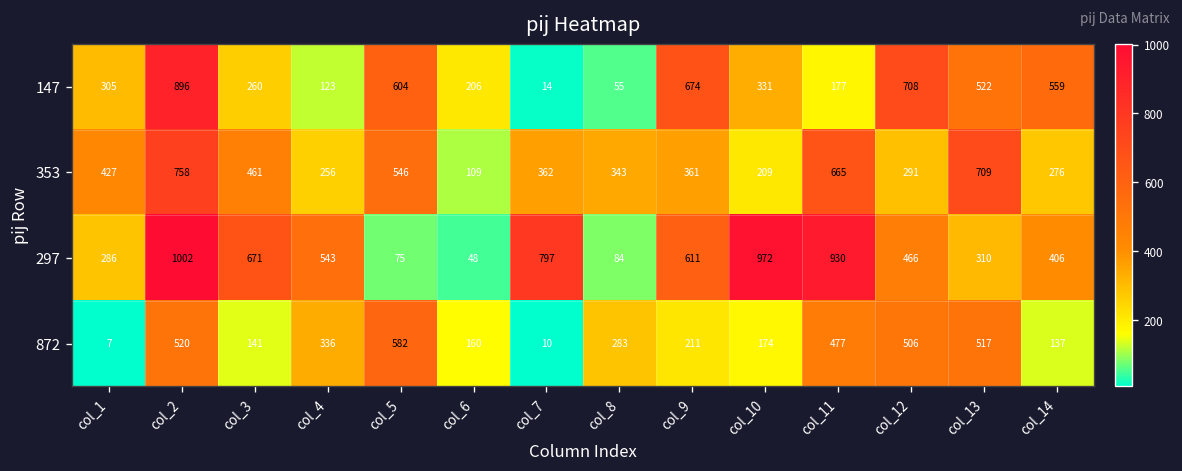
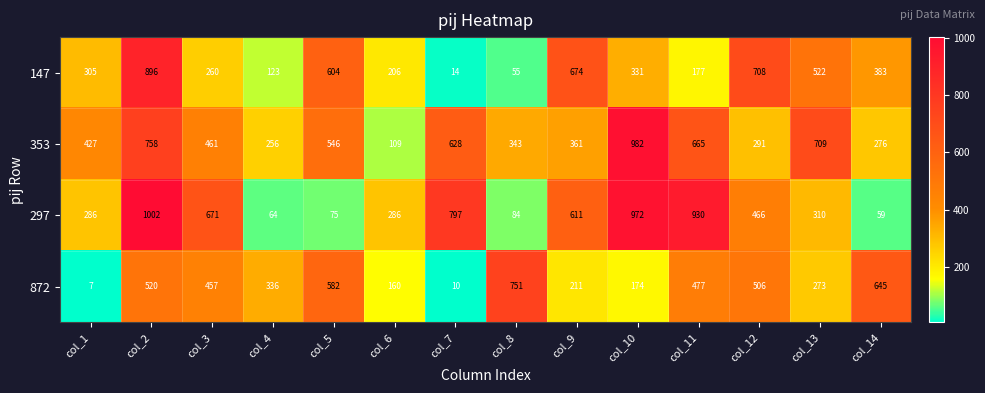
  {
    "147": {
      "col_1": 305,
      "col_2": 896,
      "col_3": 260,
      "col_4": 123,
      "col_5": 604,
      "col_6": 206,
      "col_7": 14,
      "col_8": 55,
      "col_9": 674,
      "col_10": 331,
      "col_11": 177,
      "col_12": 708,
      "col_13": 522,
-     "col_14": 559
+     "col_14": 383
    },
    "353": {
      "col_1": 427,
      "col_2": 758,
      "col_3": 461,
      "col_4": 256,
      "col_5": 546,
      "col_6": 109,
-     "col_7": 362,
+     "col_7": 628,
      "col_8": 343,
      "col_9": 361,
-     "col_10": 209,
+     "col_10": 982,
      "col_11": 665,
      "col_12": 291,
      "col_13": 709,
      "col_14": 276
    },
    "297": {
      "col_1": 286,
      "col_2": 1002,
      "col_3": 671,
-     "col_4": 543,
+     "col_4": 64,
      "col_5": 75,
-     "col_6": 48,
+     "col_6": 286,
      "col_7": 797,
      "col_8": 84,
      "col_9": 611,
      "col_10": 972,
      "col_11": 930,
      "col_12": 466,
      "col_13": 310,
-     "col_14": 406
+     "col_14": 59
    },
    "872": {
      "col_1": 7,
      "col_2": 520,
-     "col_3": 141,
+     "col_3": 457,
      "col_4": 336,
      "col_5": 582,
      "col_6": 160,
      "col_7": 10,
-     "col_8": 283,
+     "col_8": 751,
      "col_9": 211,
      "col_10": 174,
      "col_11": 477,
      "col_12": 506,
-     "col_13": 517,
-     "col_14": 137
+     "col_13": 273,
+     "col_14": 645
    }
  }
